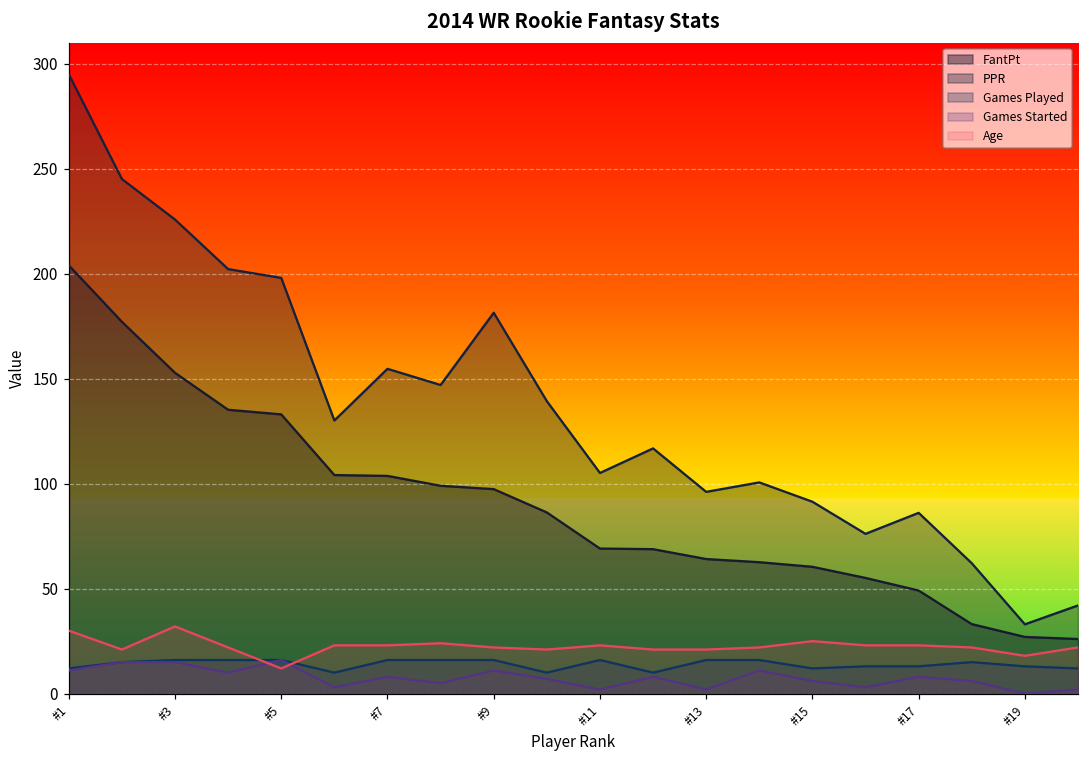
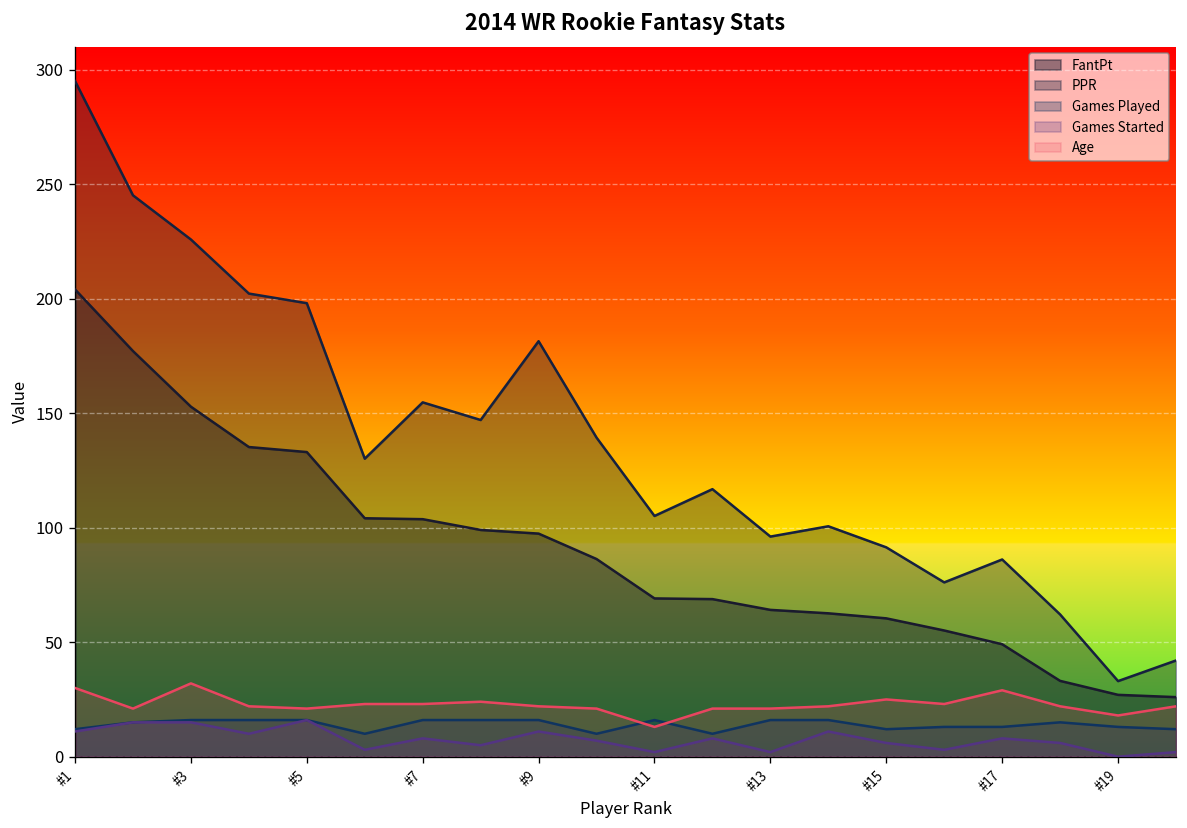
  {
    "Age": {
      "#1": 30,
      "#3": 32,
-     "#5": 12,
+     "#5": 21,
      "#7": 23,
      "#9": 22,
-     "#11": 23,
+     "#11": 13,
      "#13": 21,
      "#15": 25,
-     "#17": 23,
+     "#17": 29,
      "#19": 18
    }
  }
